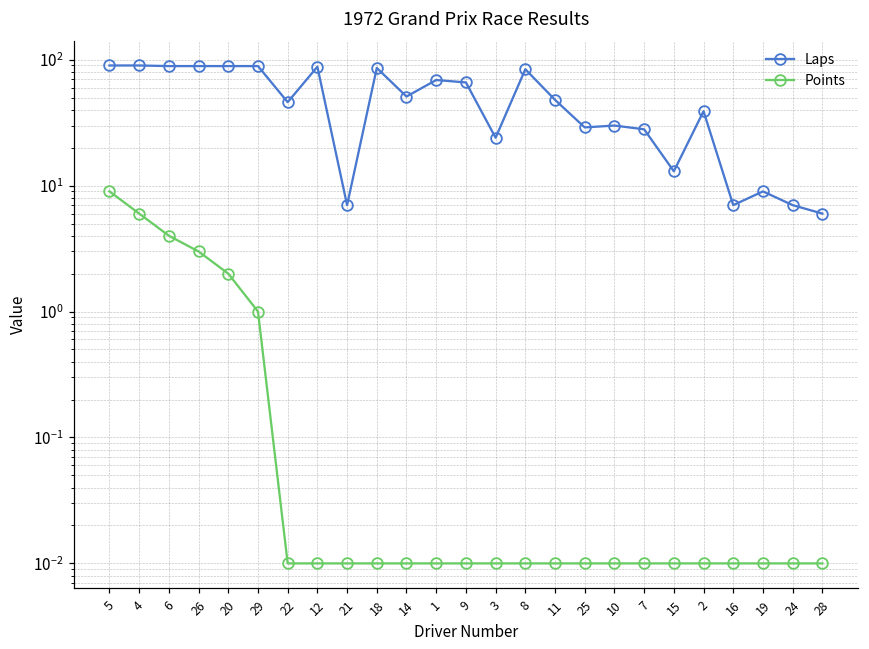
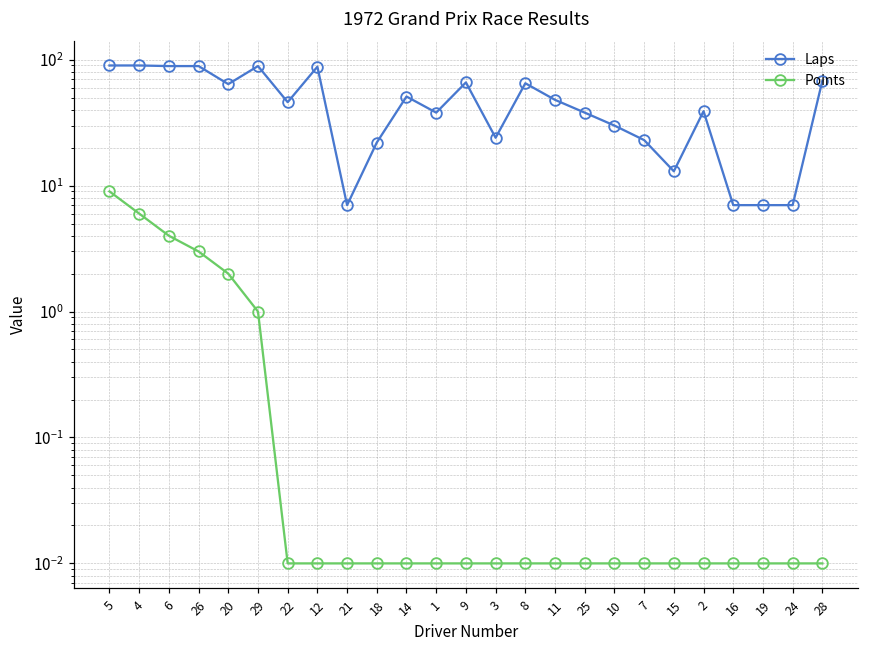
  {
    "Laps": {
      "5": 90,
      "4": 90,
      "6": 90,
      "26": 90,
-     "20": 90,
+     "20": 60,
      "29": 90,
      "22": 46,
      "12": 90,
      "21": 7,
-     "18": 90,
+     "18": 22,
      "14": 50,
-     "1": 70,
+     "1": 38,
      "9": 70,
      "3": 24,
-     "8": 80,
+     "8": 70,
      "11": 48,
-     "25": 29,
+     "25": 38,
      "10": 30,
-     "7": 28,
+     "7": 23,
      "15": 13,
      "2": 39,
      "16": 7,
-     "19": 9,
+     "19": 7,
      "24": 7,
-     "28": 6
+     "28": 70
    },
    "Points": {
      "5": 9,
      "4": 6,
      "6": 4,
      "26": 3,
      "20": 2,
      "29": 1,
      "22": 0.010,
      "12": 0.010,
      "21": 0.010,
      "18": 0.010,
      "14": 0.010,
      "1": 0.010,
      "9": 0.010,
      "3": 0.010,
      "8": 0.010,
      "11": 0.010,
      "25": 0.010,
      "10": 0.010,
      "7": 0.010,
      "15": 0.010,
      "2": 0.010,
      "16": 0.010,
      "19": 0.010,
      "24": 0.010,
      "28": 0.010
    }
  }
